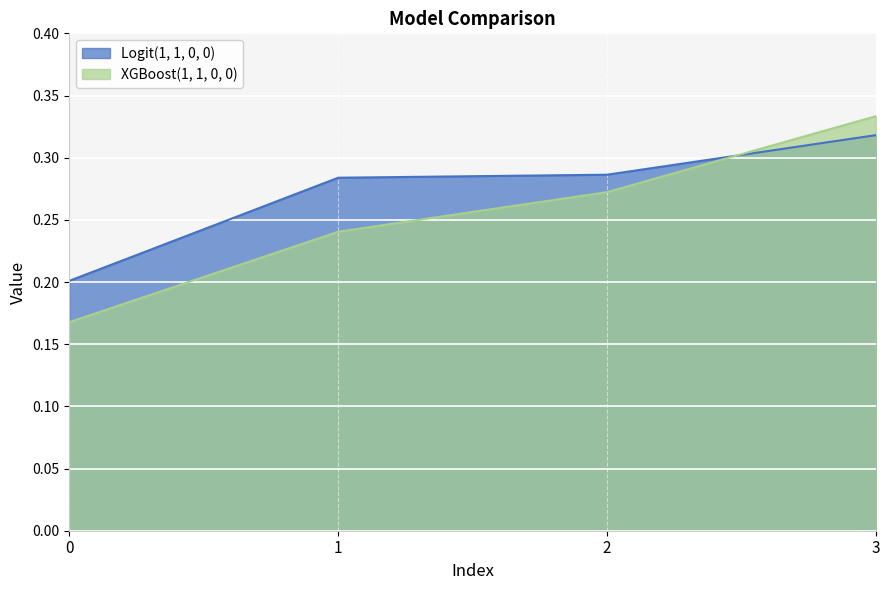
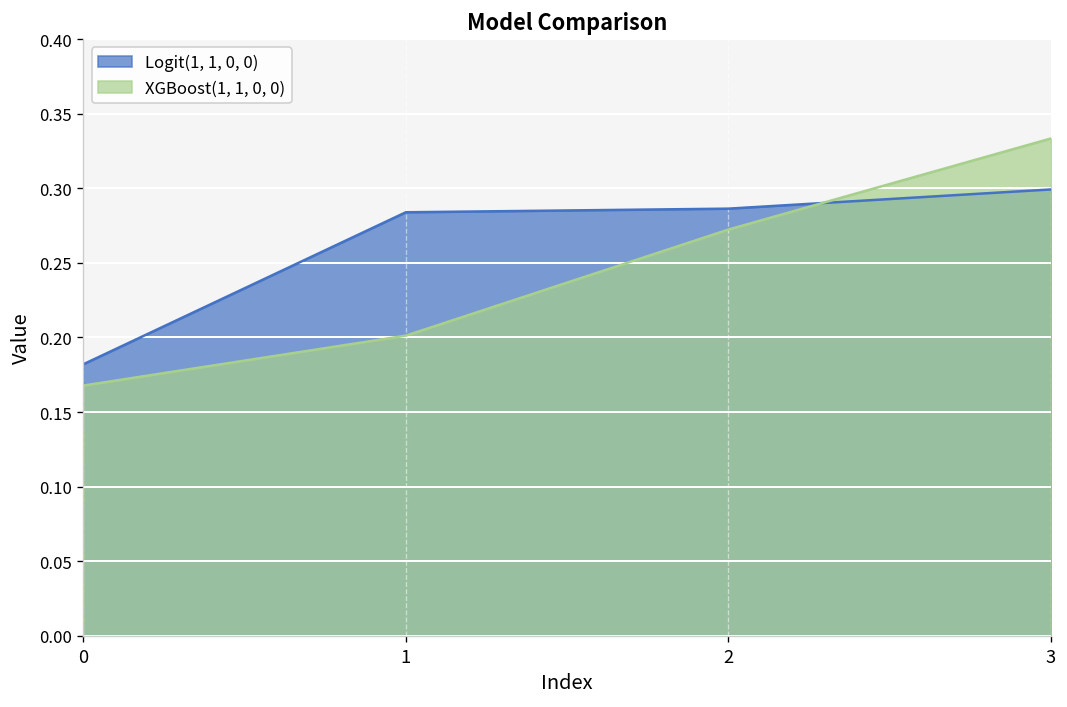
  {
    "Logit(1, 1, 0, 0)": {
-     "0": 0.201,
+     "0": 0.182,
      "1": 0.284,
      "2": 0.286,
-     "3": 0.318
+     "3": 0.299
    },
    "XGBoost(1, 1, 0, 0)": {
      "0": 0.168,
-     "1": 0.240,
+     "1": 0.201,
      "2": 0.272,
      "3": 0.333
    }
  }
